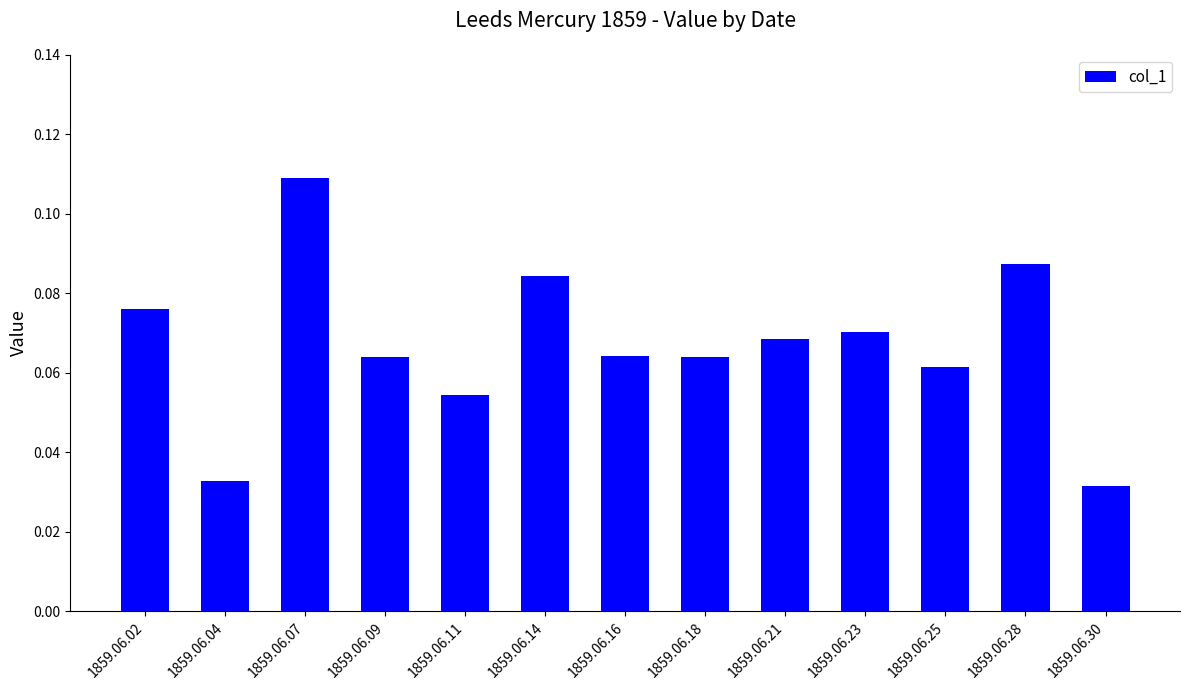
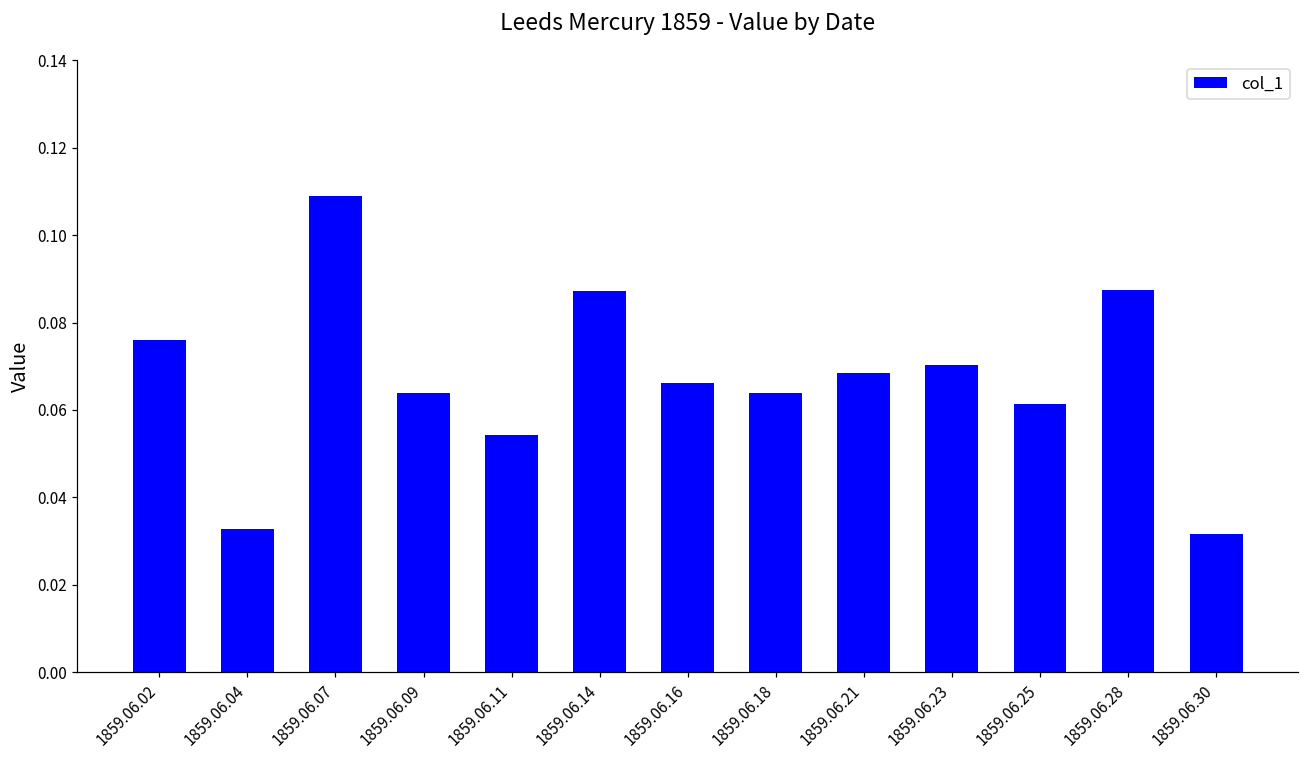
  {
    "1859.06.02": 0.076,
    "1859.06.04": 0.033,
    "1859.06.07": 0.109,
    "1859.06.09": 0.064,
    "1859.06.11": 0.054,
-   "1859.06.14": 0.084,
-   "1859.06.16": 0.064,
+   "1859.06.14": 0.087,
+   "1859.06.16": 0.066,
    "1859.06.18": 0.064,
    "1859.06.21": 0.069,
    "1859.06.23": 0.070,
    "1859.06.25": 0.061,
    "1859.06.28": 0.087,
    "1859.06.30": 0.032
  }
